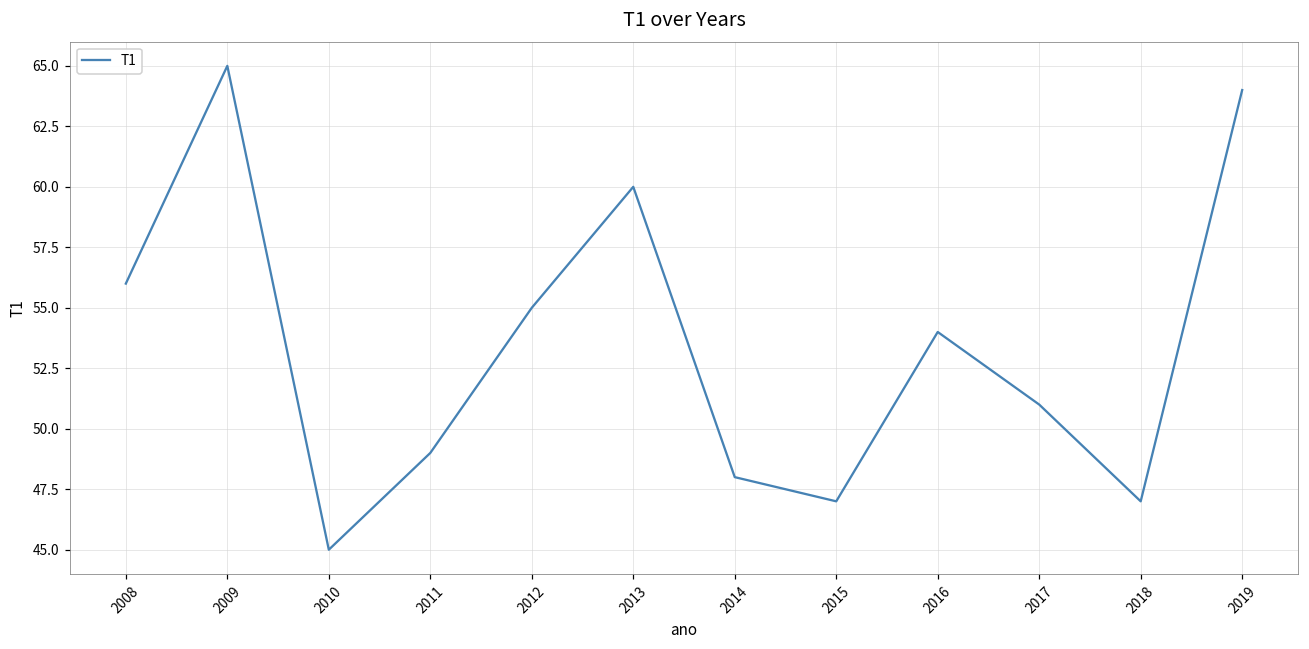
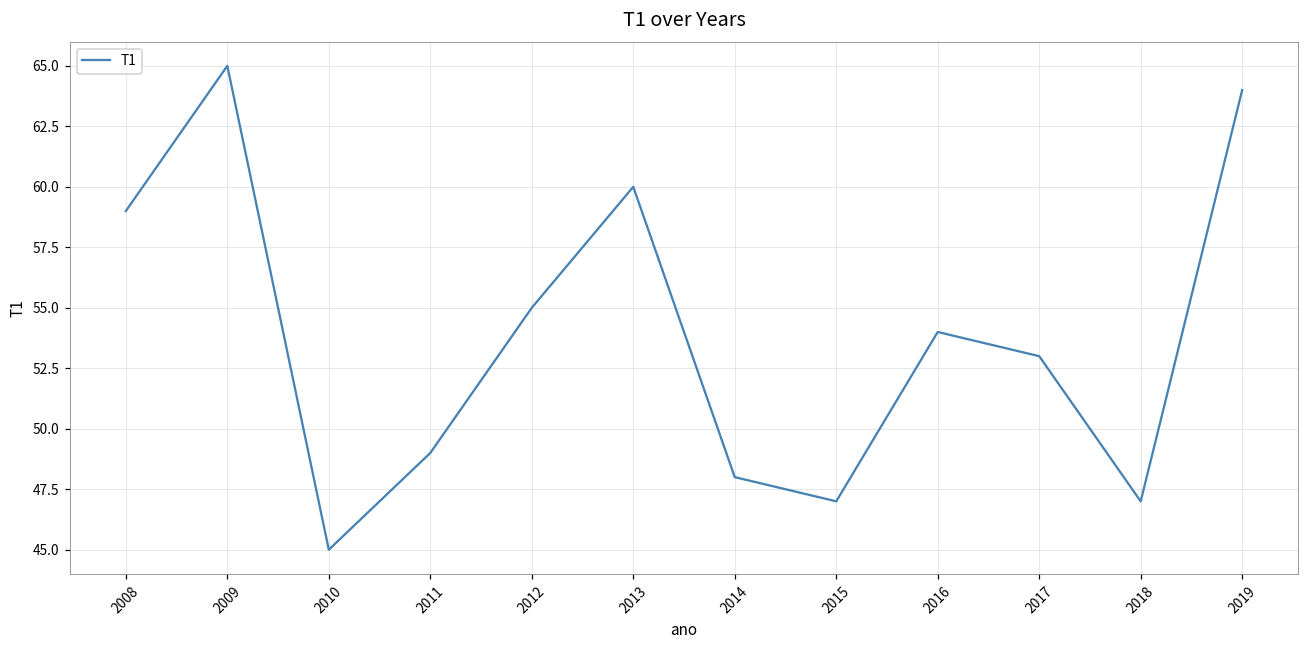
  {
-   "2008": 56,
+   "2008": 59,
    "2009": 65,
    "2010": 45,
    "2011": 49,
    "2012": 55,
    "2013": 60,
    "2014": 48,
    "2015": 47,
    "2016": 54,
-   "2017": 51,
+   "2017": 53,
    "2018": 47,
    "2019": 64
  }
